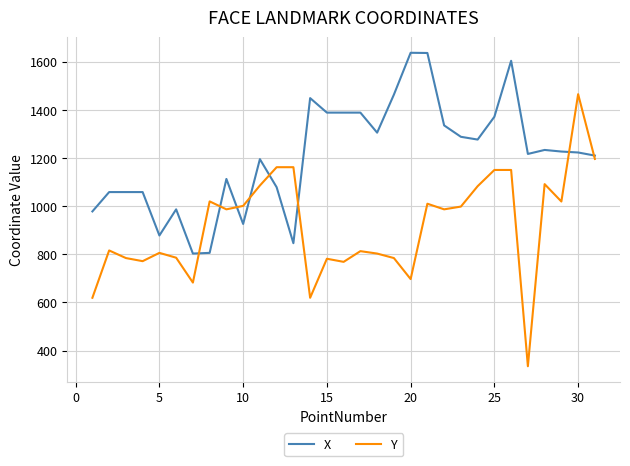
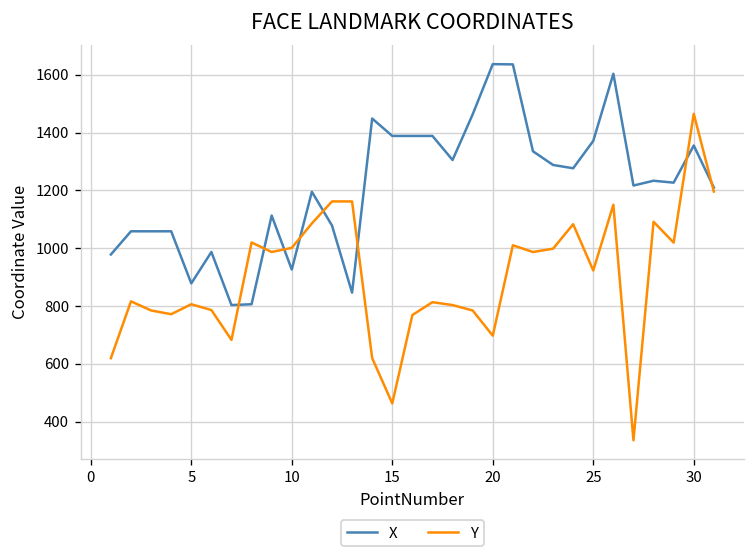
  {
    "X": {
      "5": 880,
      "10": 930,
      "15": 1390,
      "20": 1640,
      "25": 1370,
-     "30": 1220
+     "30": 1360
    },
    "Y": {
      "5": 810,
      "10": 1000,
-     "15": 780,
+     "15": 460,
      "20": 700,
-     "25": 1150,
+     "25": 920,
      "30": 1460
    }
  }
